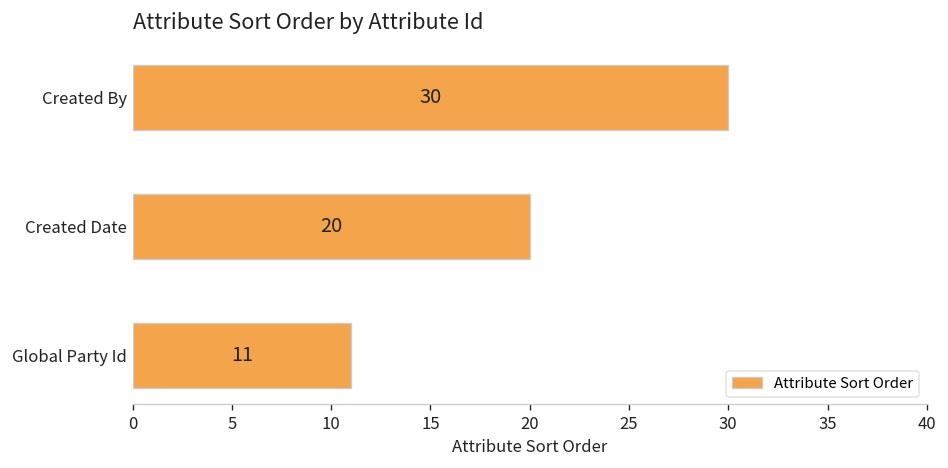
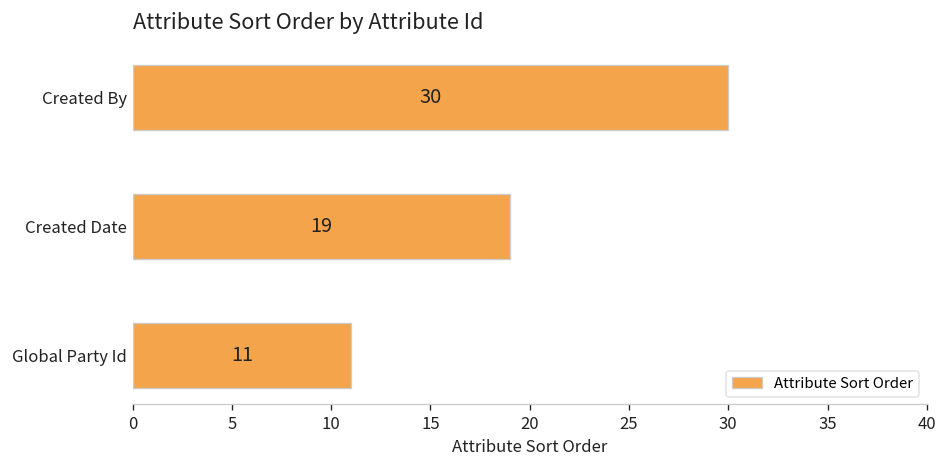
  {
    "Created By": 30,
-   "Created Date": 20,
+   "Created Date": 19,
    "Global Party Id": 11
  }
